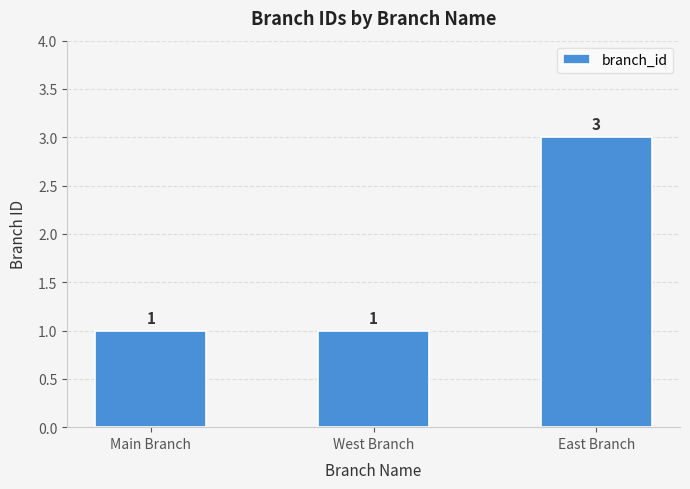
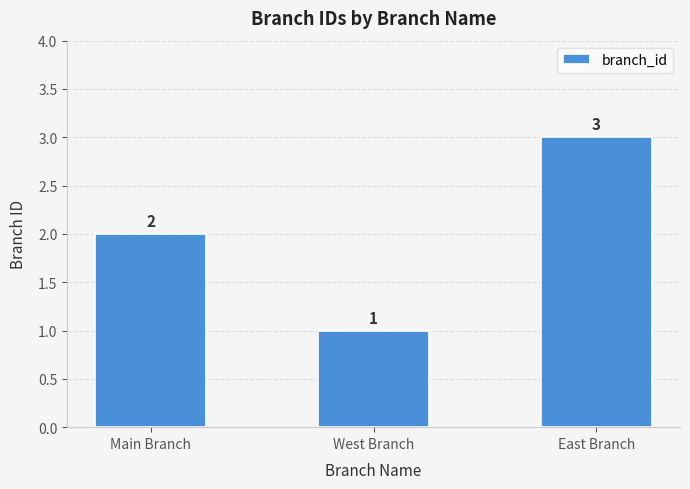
  {
-   "Main Branch": 1,
+   "Main Branch": 2,
    "West Branch": 1,
    "East Branch": 3
  }
